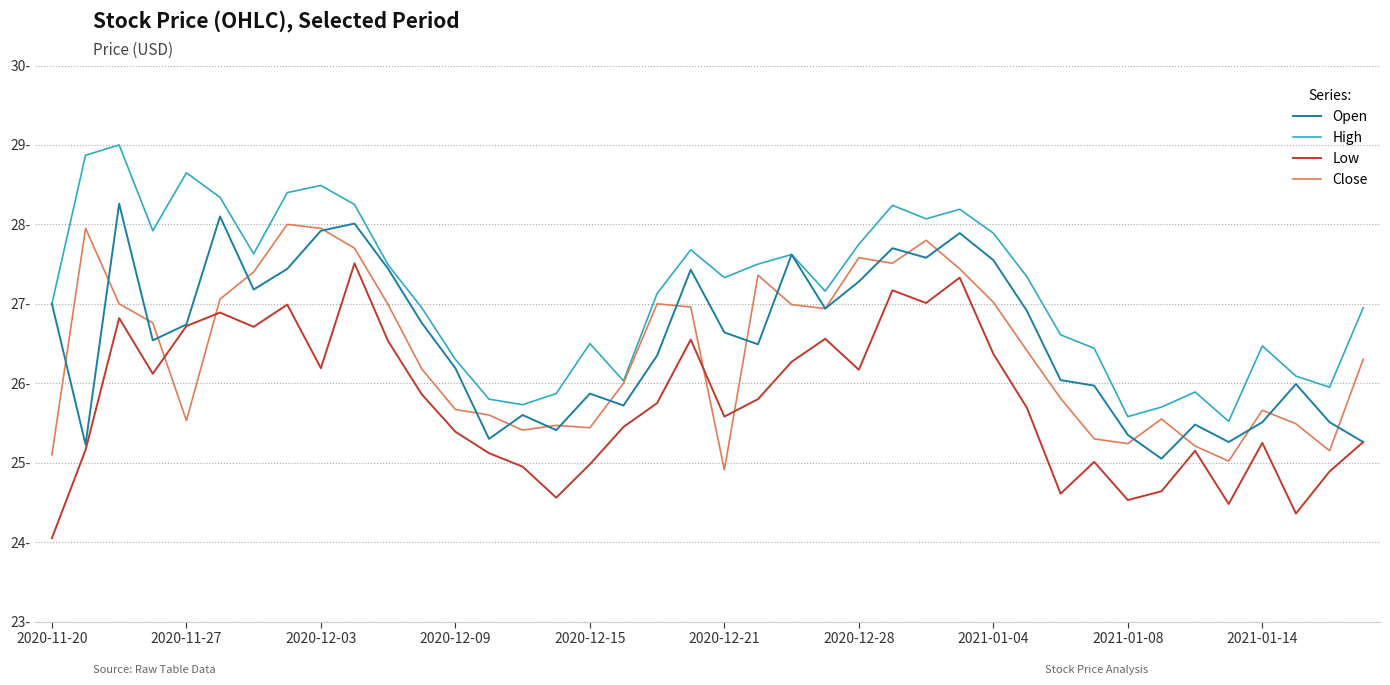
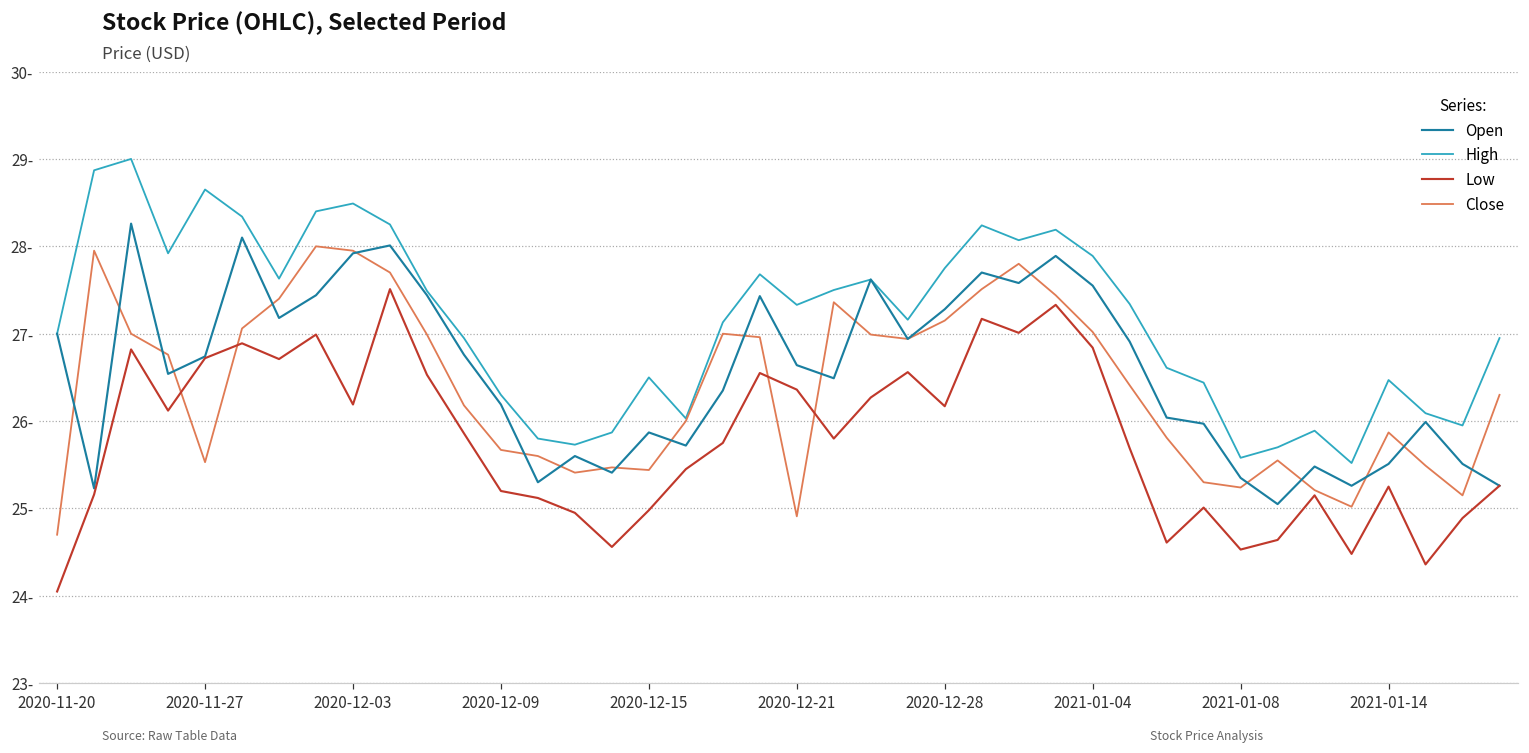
  {
    "Low": {
      "2020-11-20": "24.1-",
      "2020-12-03": "26.2-",
-     "2020-12-09": "25.4-",
+     "2020-12-09": "25.2-",
      "2020-12-15": "25.0-",
-     "2020-12-21": "25.6-",
+     "2020-12-21": "26.4-",
      "2020-12-28": "26.2-",
-     "2021-01-04": "26.4-",
+     "2021-01-04": "26.8-",
      "2021-01-08": "24.5-",
      "2021-01-14": "25.3-"
    },
    "Close": {
-     "2020-11-20": "25.1-",
+     "2020-11-20": "24.7-",
      "2020-11-27": "25.5-",
      "2020-12-09": "25.7-",
      "2020-12-15": "25.4-",
      "2020-12-21": "24.9-",
-     "2020-12-28": "27.6-",
+     "2020-12-28": "27.2-",
      "2021-01-04": "27.0-",
      "2021-01-08": "25.2-",
-     "2021-01-14": "25.7-"
+     "2021-01-14": "25.9-"
    }
  }
